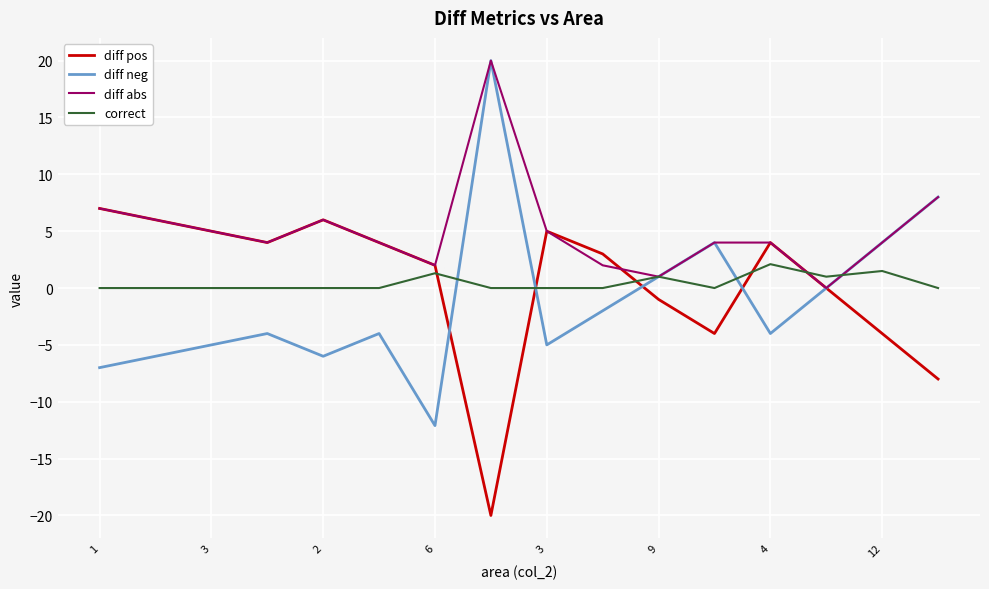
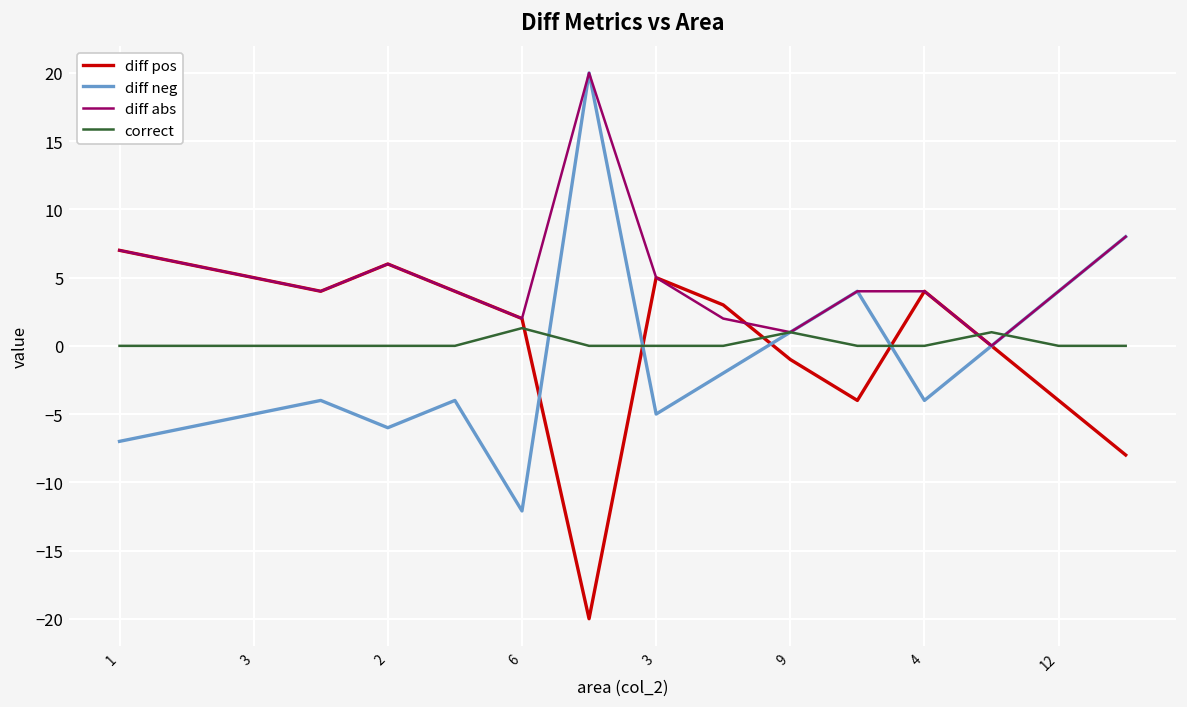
  {
    "diff pos": {
      "12": -4.0
    },
    "diff neg": {
      "2": -6.0,
      "6": -12.1,
      "4": -4.0
    },
    "correct": {
      "2": 0.0,
      "6": 1.3,
-     "4": 2.1,
-     "12": 1.5
+     "4": 0.0,
+     "12": 0.0
    }
  }
